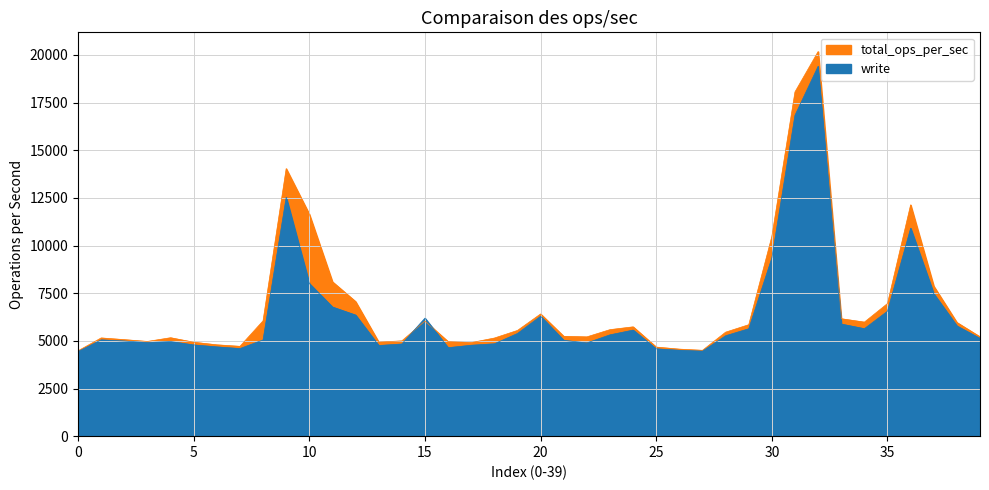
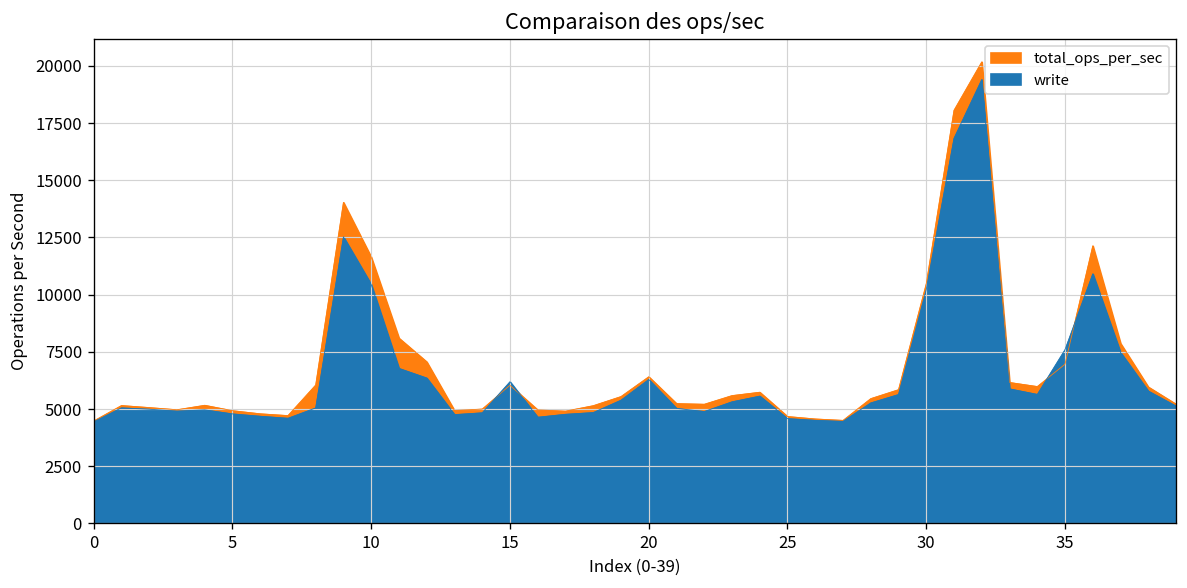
  {
    "total_ops_per_sec": {
      "5": 4900,
      "10": 11600,
      "15": 6000,
      "30": 10500,
      "35": 7000
    },
    "write": {
      "5": 4800,
-     "10": 8000,
+     "10": 10400,
      "15": 6200,
-     "30": 9400,
-     "35": 6600
+     "30": 10200,
+     "35": 7600
    }
  }
